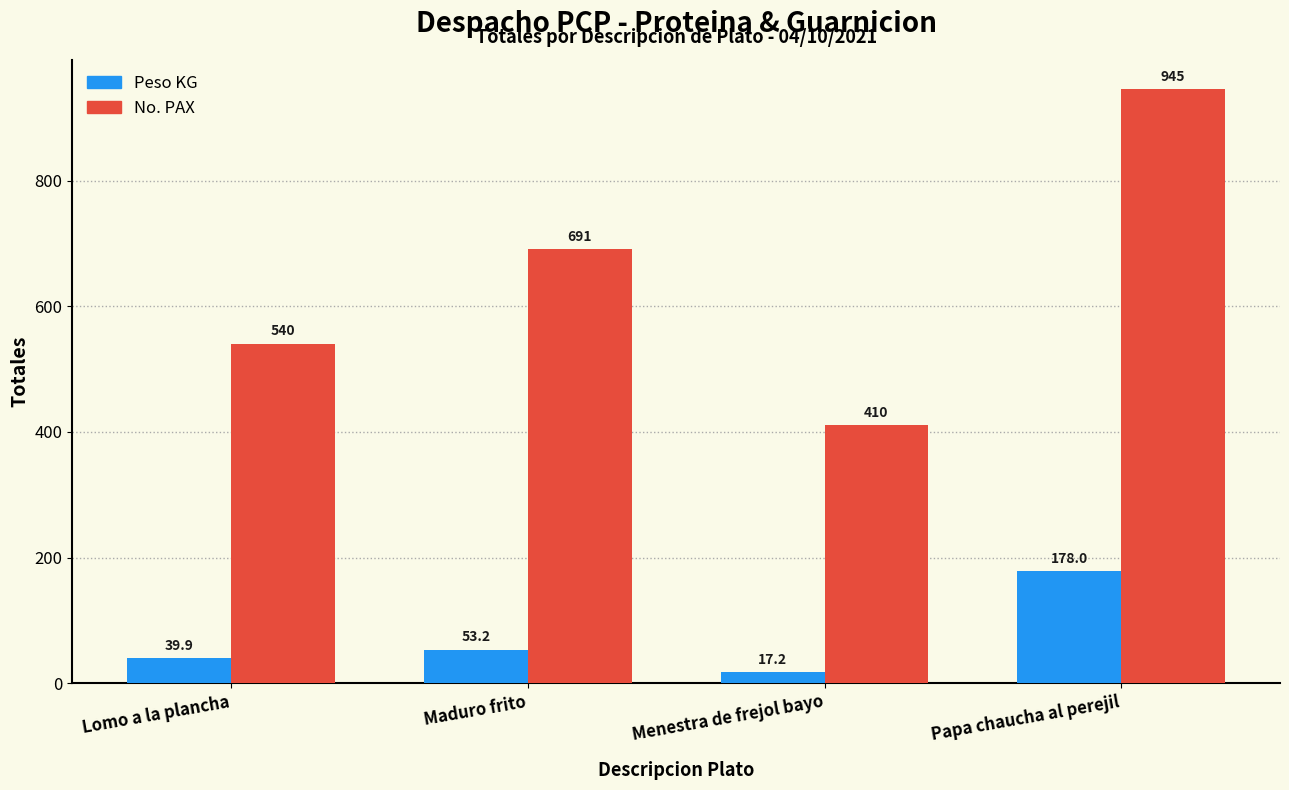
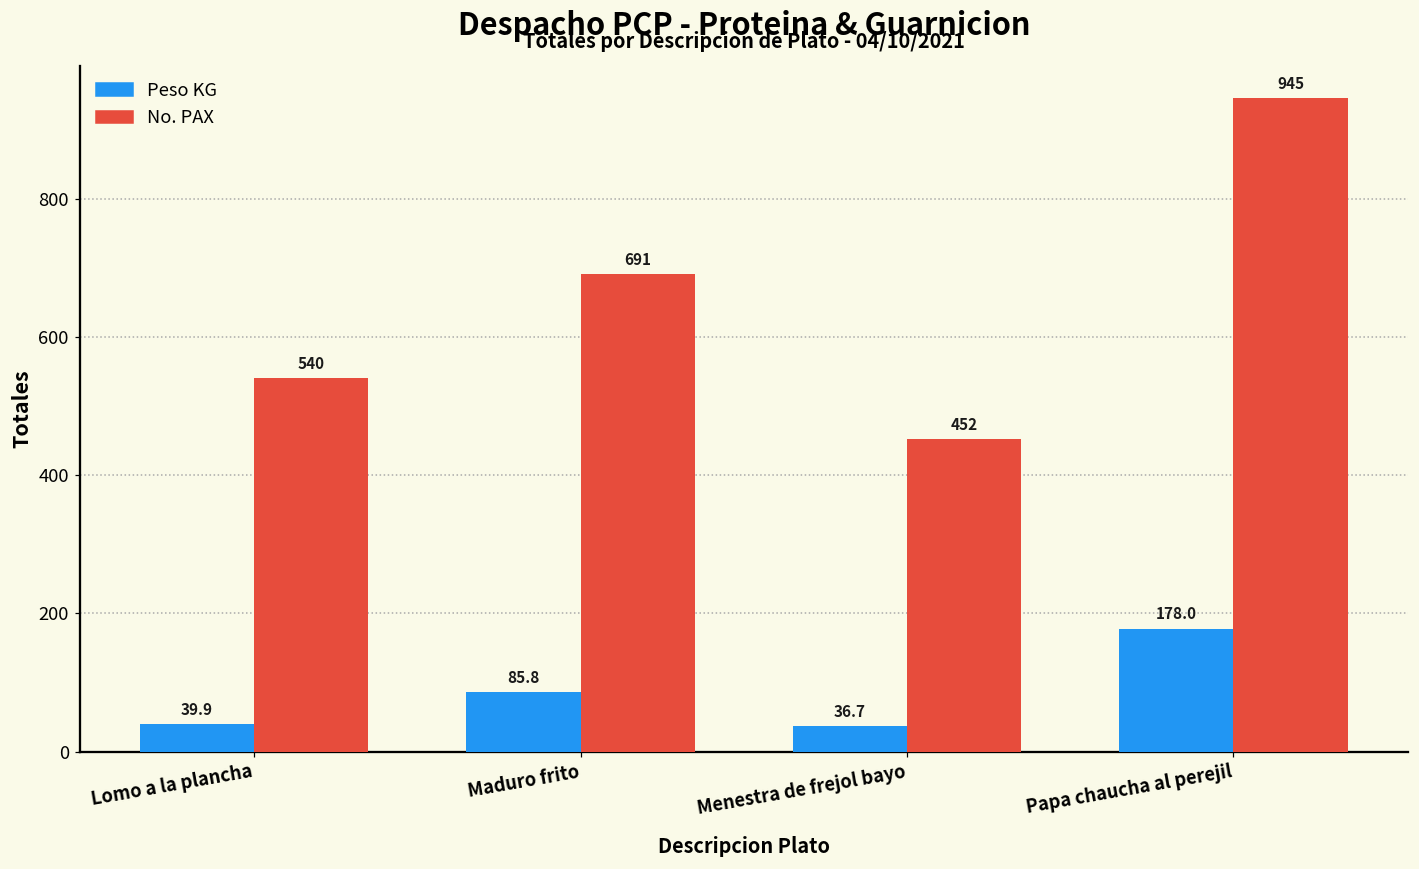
  {
    "Peso KG": {
      "Lomo a la plancha": 39.9,
-     "Maduro frito": 53.2,
-     "Menestra de frejol bayo": 17.2,
+     "Maduro frito": 85.8,
+     "Menestra de frejol bayo": 36.7,
      "Papa chaucha al perejil": 178.0
    },
    "No. PAX": {
      "Lomo a la plancha": 540,
      "Maduro frito": 691,
-     "Menestra de frejol bayo": 410,
+     "Menestra de frejol bayo": 452,
      "Papa chaucha al perejil": 945
    }
  }
